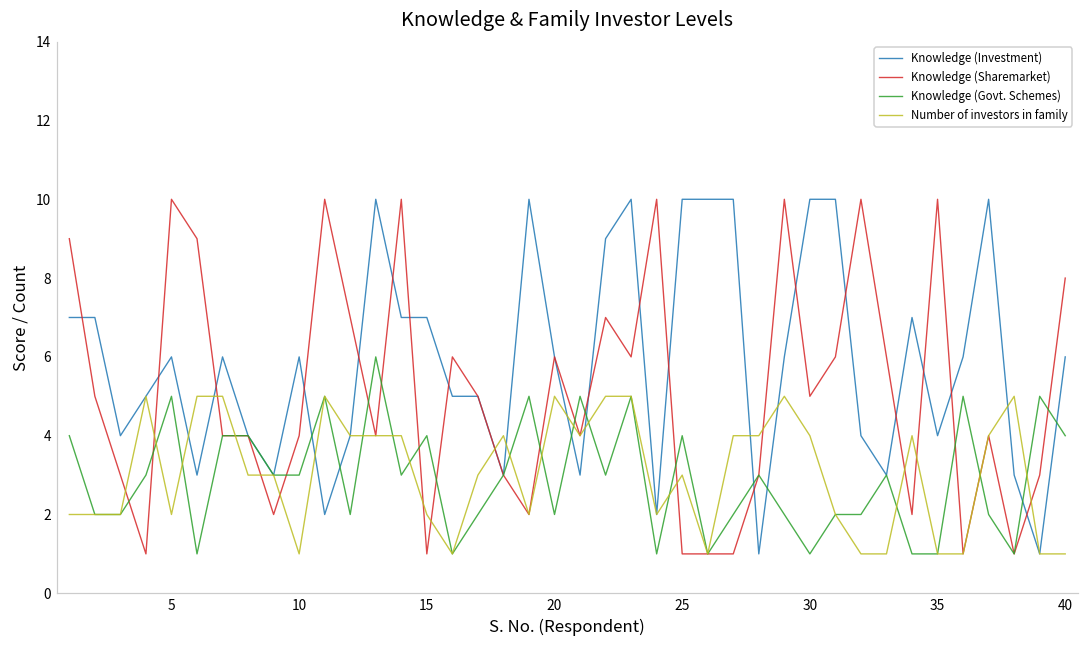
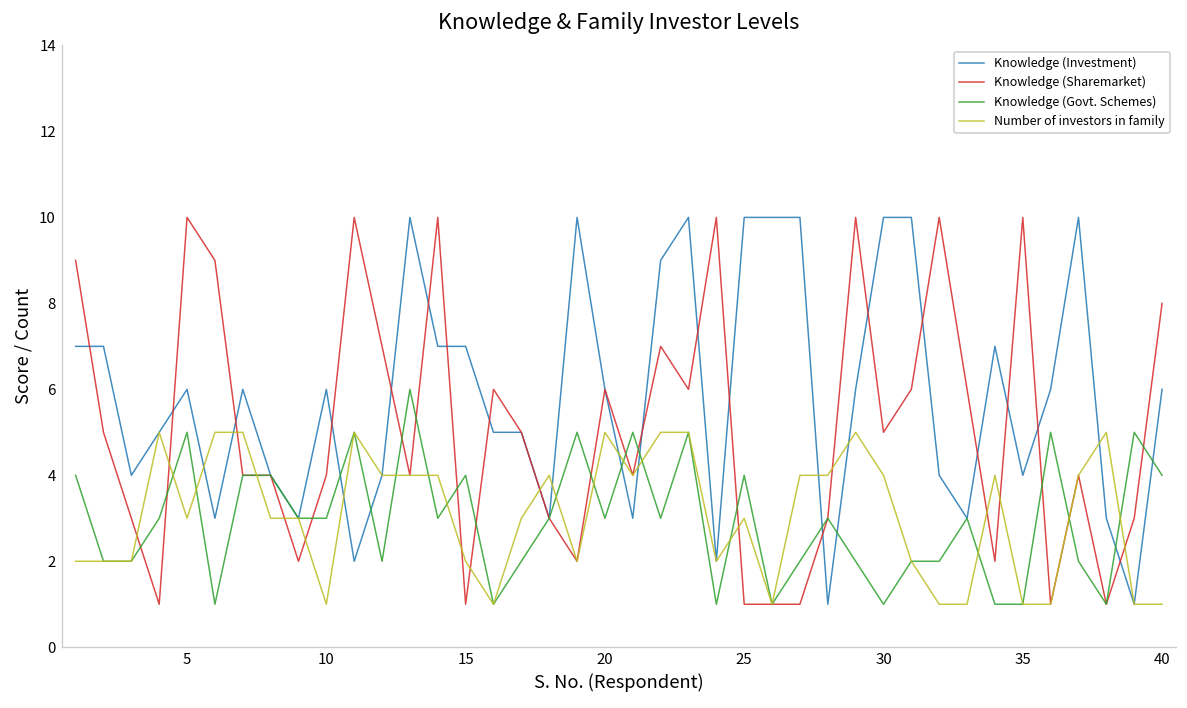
  {
    "Knowledge (Investment)": {
      "5": 6,
      "10": 6,
      "15": 7,
      "25": 10,
      "30": 10,
      "35": 4,
      "40": 6
    },
    "Knowledge (Sharemarket)": {
      "5": 10,
      "10": 4,
      "15": 1,
      "25": 1,
      "30": 5,
      "35": 10,
      "40": 8
    },
    "Knowledge (Govt. Schemes)": {
      "5": 5,
      "10": 3,
      "15": 4,
-     "20": 2,
+     "20": 3,
      "25": 4,
      "30": 1,
      "40": 4
    },
    "Number of investors in family": {
-     "5": 2,
+     "5": 3,
      "10": 1,
      "15": 2,
      "20": 5,
      "25": 3,
      "30": 4,
      "40": 1
    }
  }
